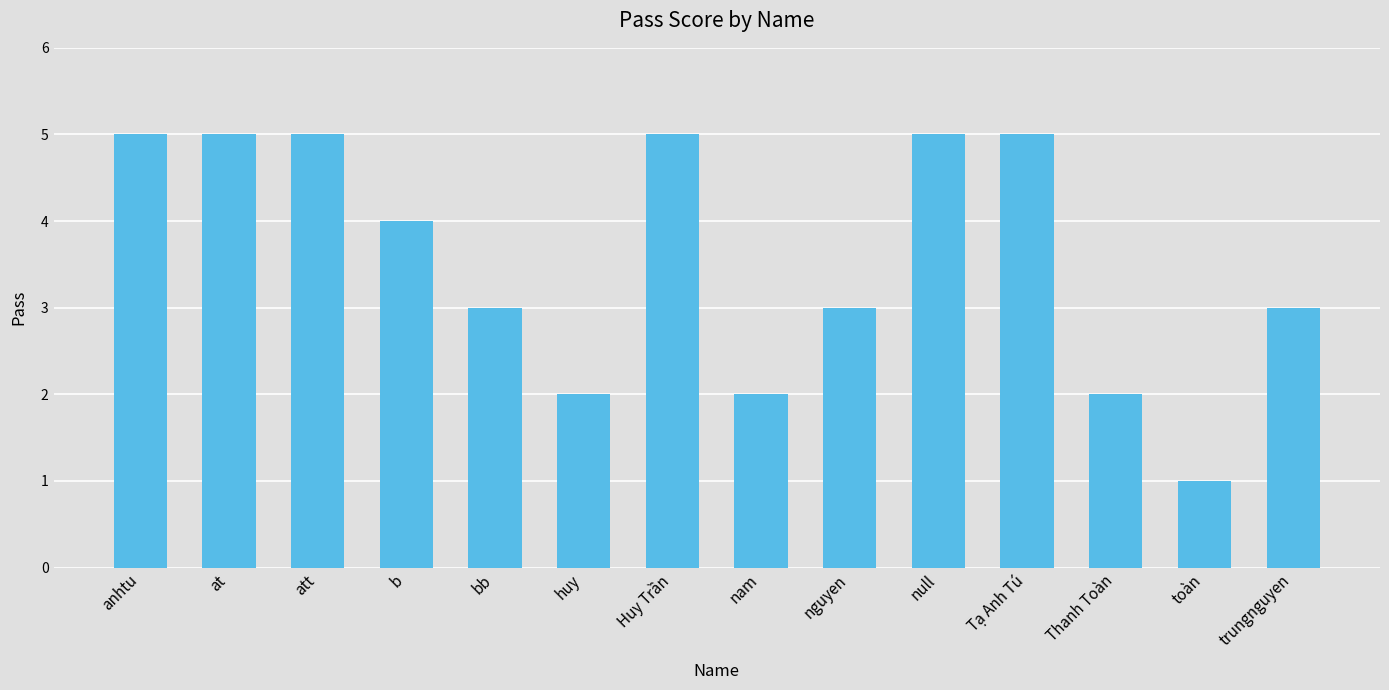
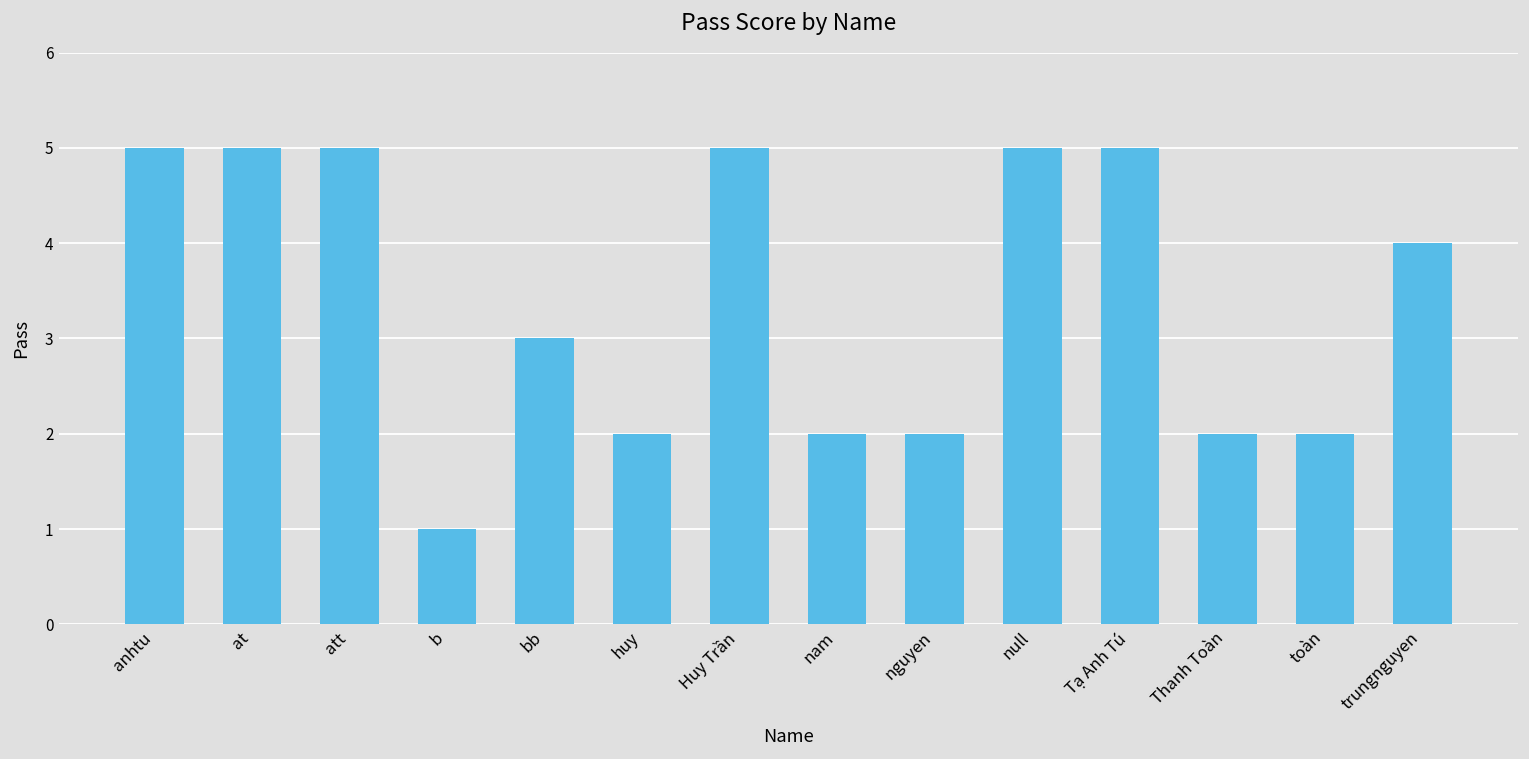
  {
    "anhtu": 5,
    "at": 5,
    "att": 5,
-   "b": 4,
+   "b": 1,
    "bb": 3,
    "huy": 2,
    "Huy Trần": 5,
    "nam": 2,
-   "nguyen": 3,
+   "nguyen": 2,
    "null": 5,
    "Tạ Anh Tú": 5,
    "Thanh Toàn": 2,
-   "toàn": 1,
-   "trungnguyen": 3
+   "toàn": 2,
+   "trungnguyen": 4
  }
